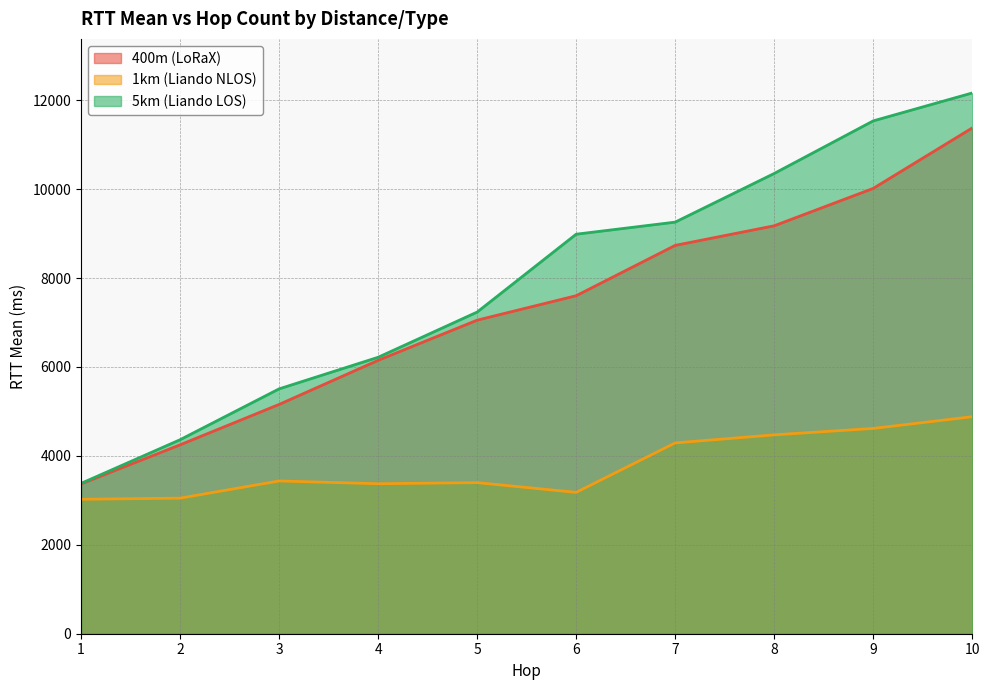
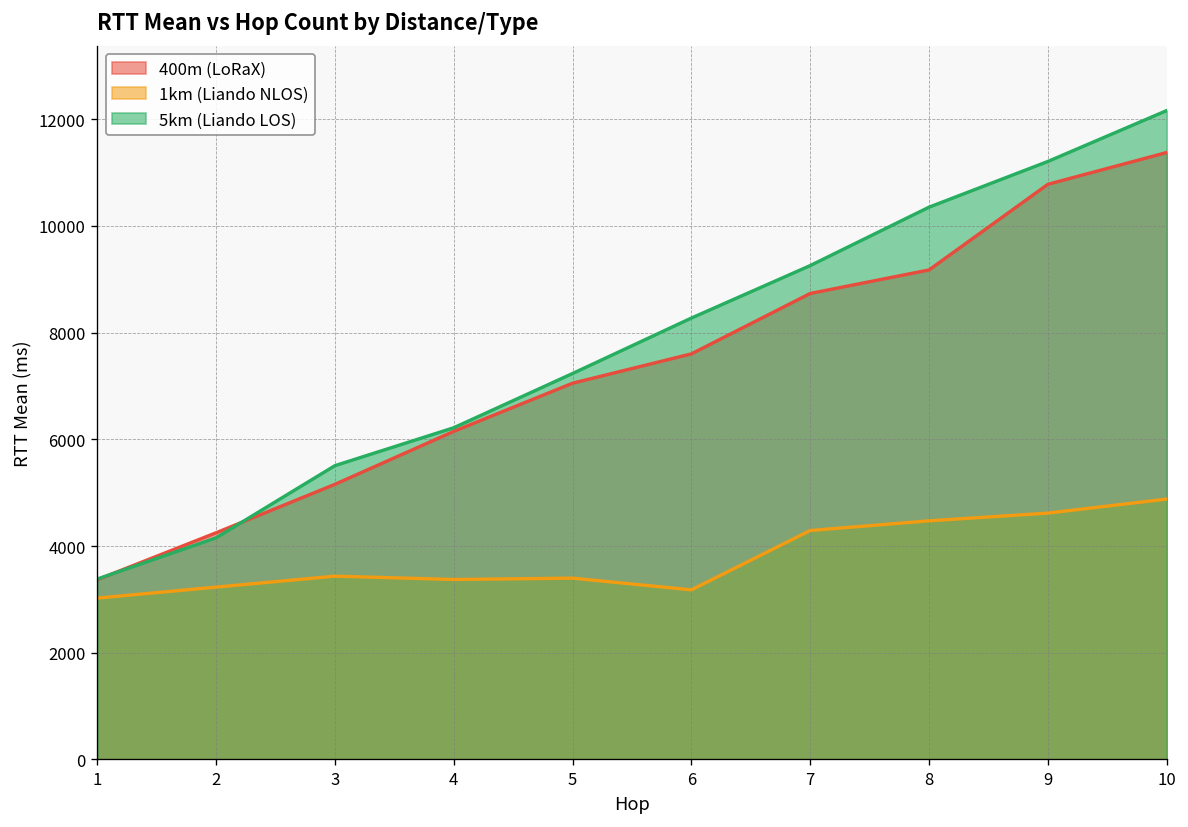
  {
    "400m (LoRaX)": {
      "2": 4200,
      "3": 5200,
      "4": 6100,
      "5": 7100,
      "6": 7600,
      "7": 8700,
      "8": 9200,
-     "9": 10000,
+     "9": 10800,
      "10": 11400
    },
    "1km (Liando NLOS)": {
      "1": 3000,
-     "2": 3000,
+     "2": 3200,
      "3": 3400,
      "4": 3400,
      "5": 3400,
      "6": 3200,
      "7": 4300,
      "8": 4500,
      "9": 4600,
      "10": 4900
    },
    "5km (Liando LOS)": {
-     "2": 4400,
+     "2": 4200,
      "3": 5500,
      "4": 6200,
      "5": 7200,
-     "6": 9000,
+     "6": 8300,
      "7": 9300,
      "8": 10400,
-     "9": 11500,
+     "9": 11200,
      "10": 12200
    }
  }
